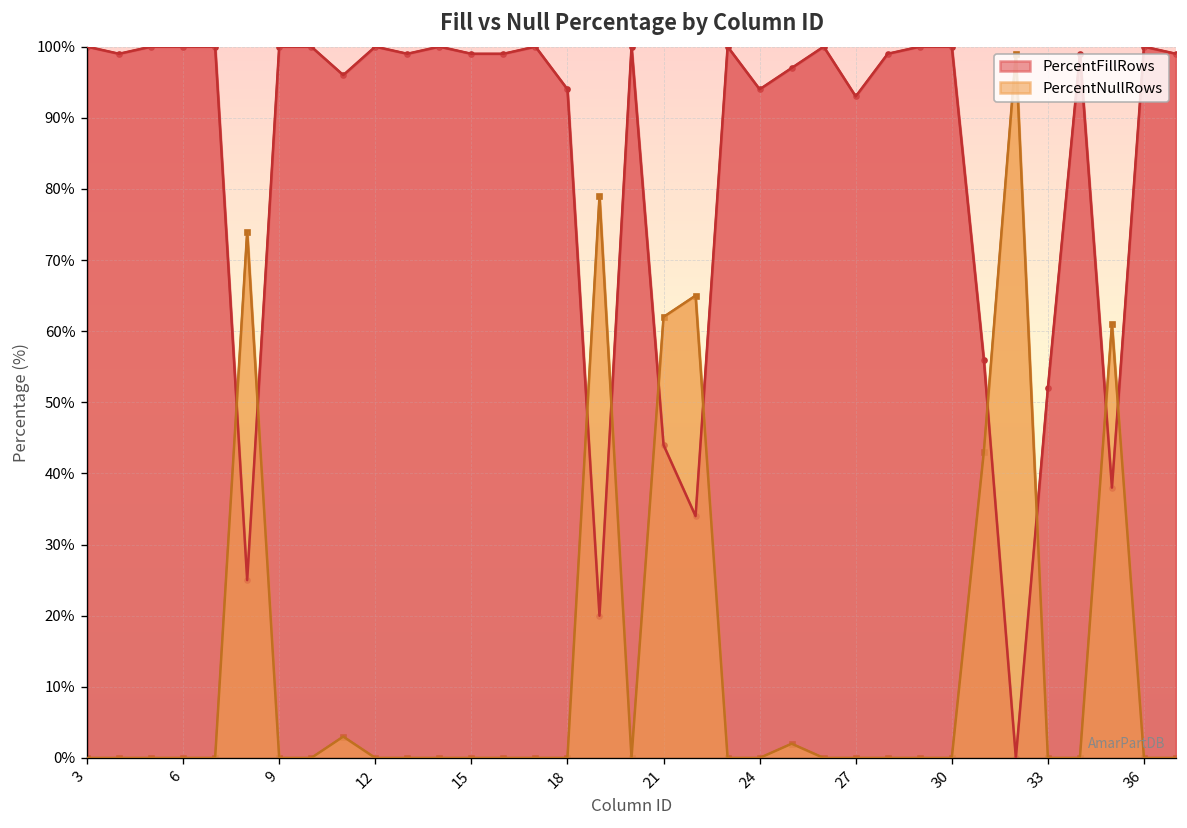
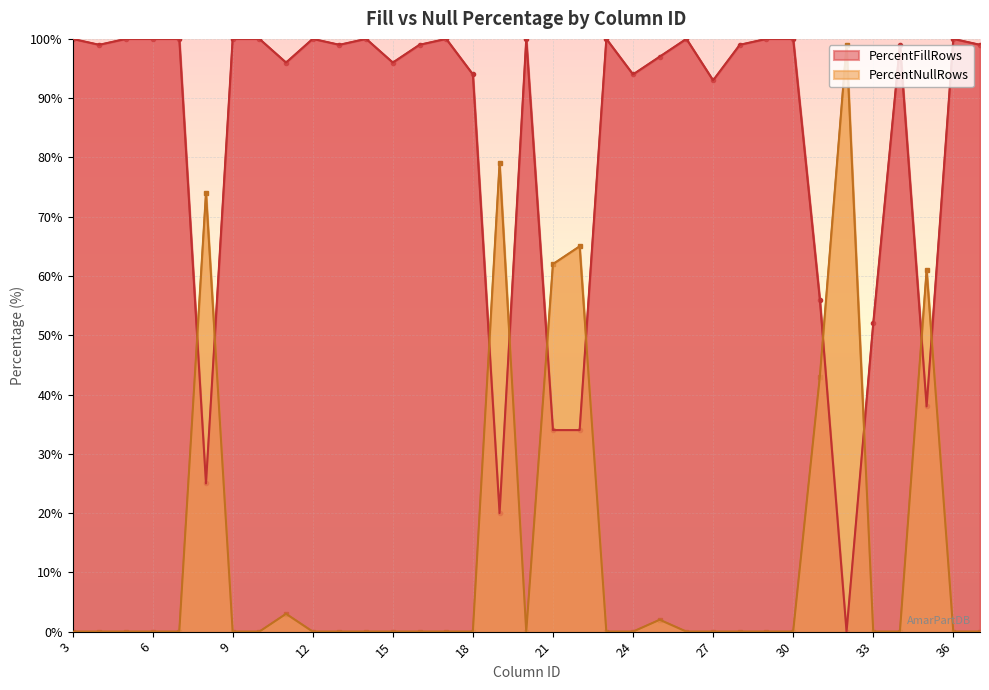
  {
    "PercentFillRows": {
      "3": "100%",
      "6": "100%",
      "9": "100%",
      "12": "100%",
-     "15": "99%",
+     "15": "96%",
      "18": "94%",
-     "21": "44%",
+     "21": "34%",
      "24": "94%",
      "27": "93%",
      "30": "100%",
      "33": "52%",
      "36": "100%"
    },
    "PercentNullRows": {
      "3": "0%",
      "6": "0%",
      "9": "0%",
      "12": "0%",
      "15": "0%",
      "18": "0%",
      "21": "62%",
      "24": "0%",
      "27": "0%",
      "30": "0%",
      "33": "0%",
      "36": "0%"
    }
  }
